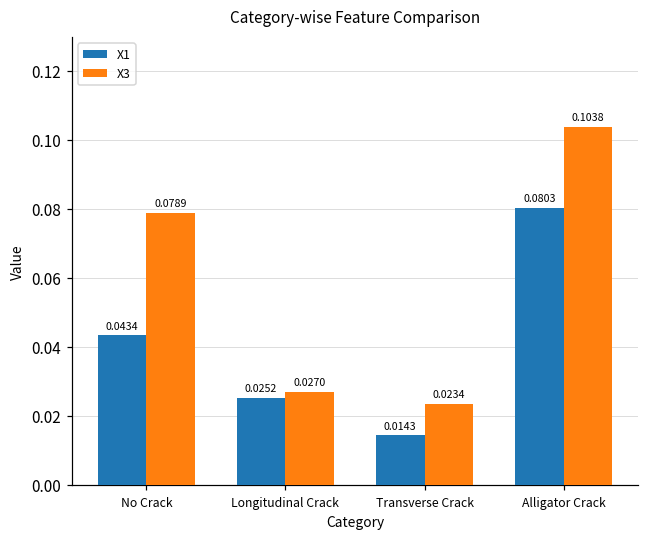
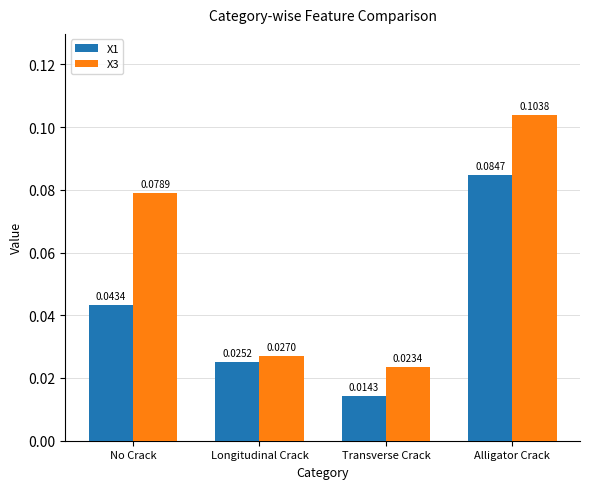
  {
    "X1": {
      "No Crack": 0.0434,
      "Longitudinal Crack": 0.0252,
      "Transverse Crack": 0.0143,
-     "Alligator Crack": 0.0803
+     "Alligator Crack": 0.0847
    },
    "X3": {
      "No Crack": 0.0789,
      "Longitudinal Crack": 0.0270,
      "Transverse Crack": 0.0234,
      "Alligator Crack": 0.1038
    }
  }
